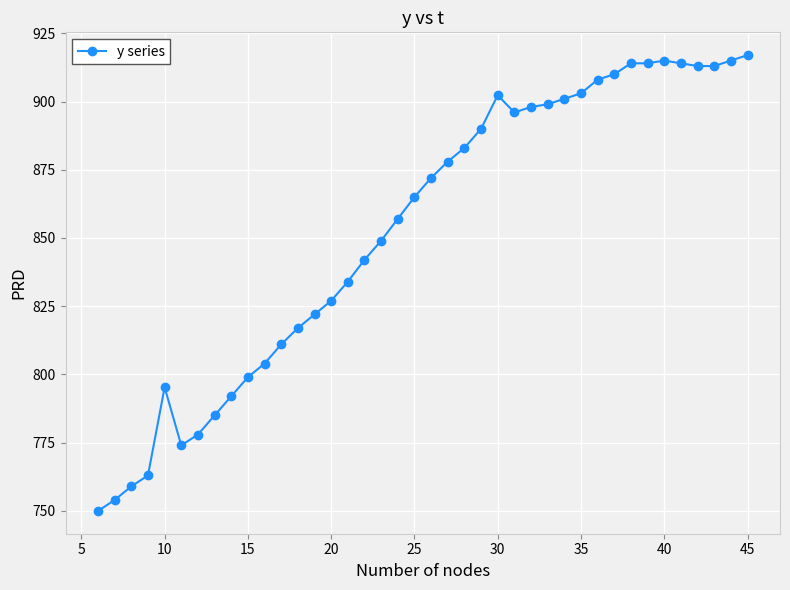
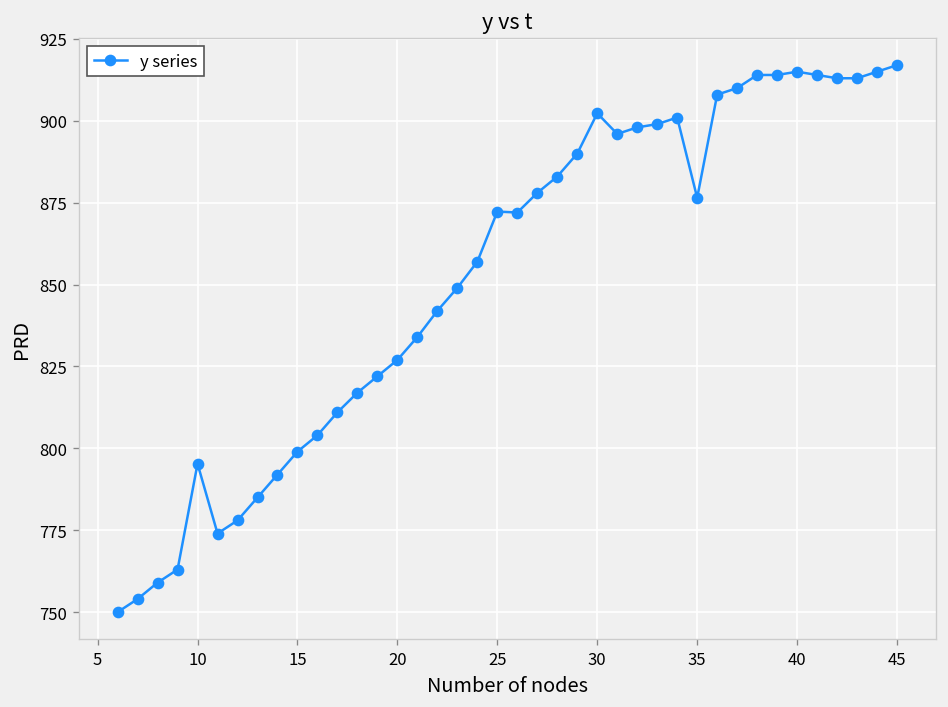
  {
    "10": 795,
    "15": 799,
    "20": 827,
-   "25": 865,
+   "25": 872,
    "30": 902,
-   "35": 903,
+   "35": 877,
    "40": 915,
    "45": 917
  }
